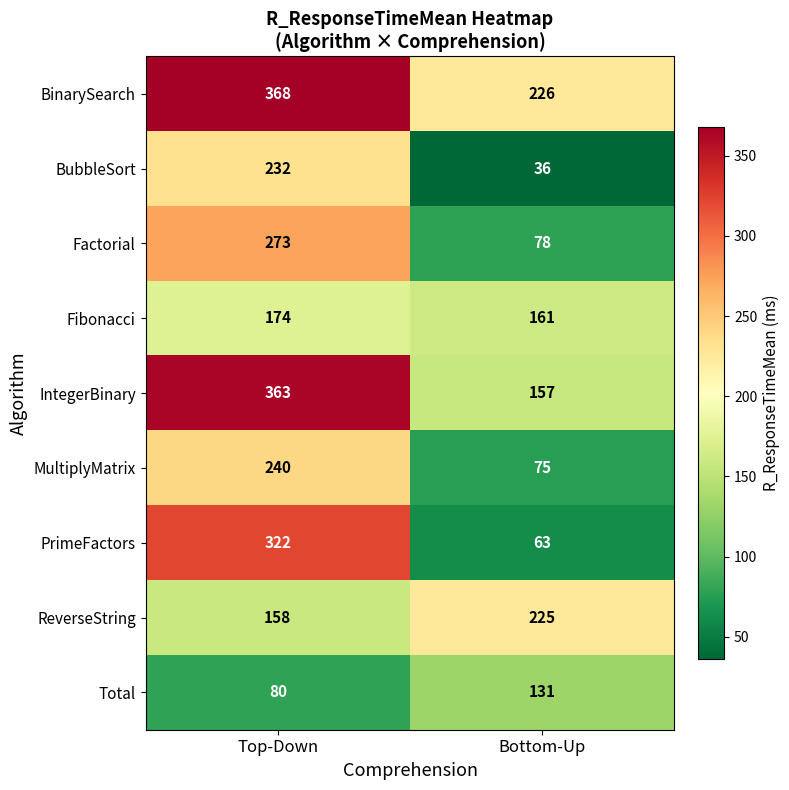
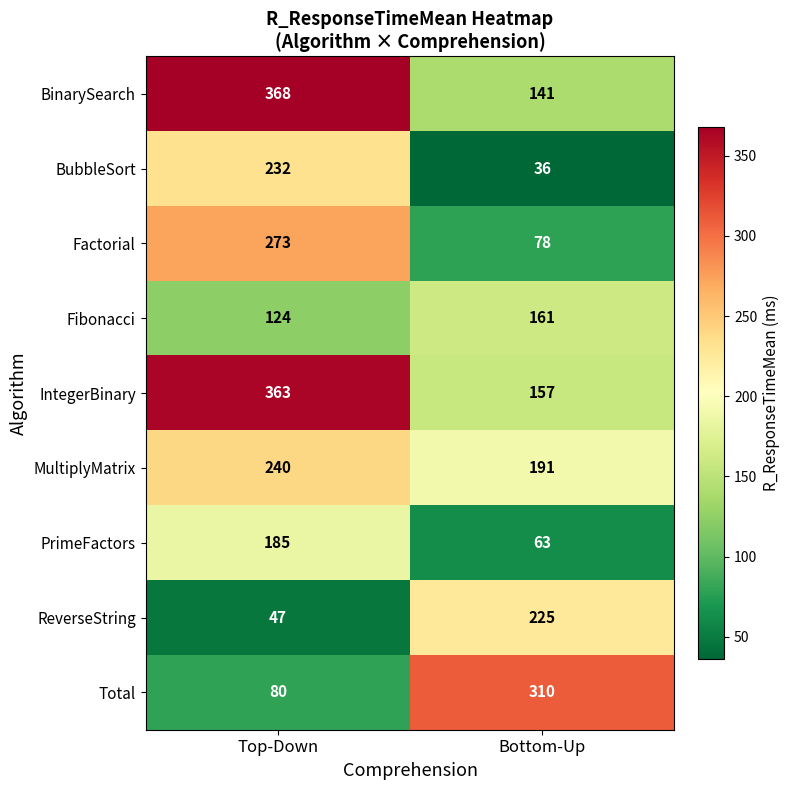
  {
    "BinarySearch": {
      "Top-Down": 368,
-     "Bottom-Up": 226
+     "Bottom-Up": 141
    },
    "BubbleSort": {
      "Top-Down": 232,
      "Bottom-Up": 36
    },
    "Factorial": {
      "Top-Down": 273,
      "Bottom-Up": 78
    },
    "Fibonacci": {
-     "Top-Down": 174,
+     "Top-Down": 124,
      "Bottom-Up": 161
    },
    "IntegerBinary": {
      "Top-Down": 363,
      "Bottom-Up": 157
    },
    "MultiplyMatrix": {
      "Top-Down": 240,
-     "Bottom-Up": 75
+     "Bottom-Up": 191
    },
    "PrimeFactors": {
-     "Top-Down": 322,
+     "Top-Down": 185,
      "Bottom-Up": 63
    },
    "ReverseString": {
-     "Top-Down": 158,
+     "Top-Down": 47,
      "Bottom-Up": 225
    },
    "Total": {
      "Top-Down": 80,
-     "Bottom-Up": 131
+     "Bottom-Up": 310
    }
  }
